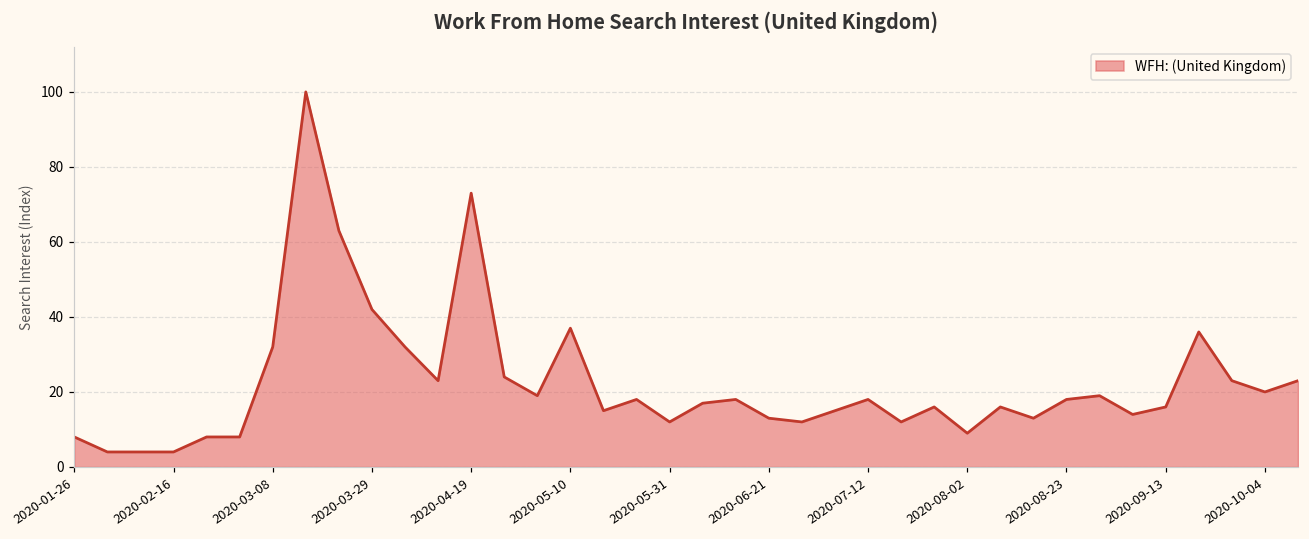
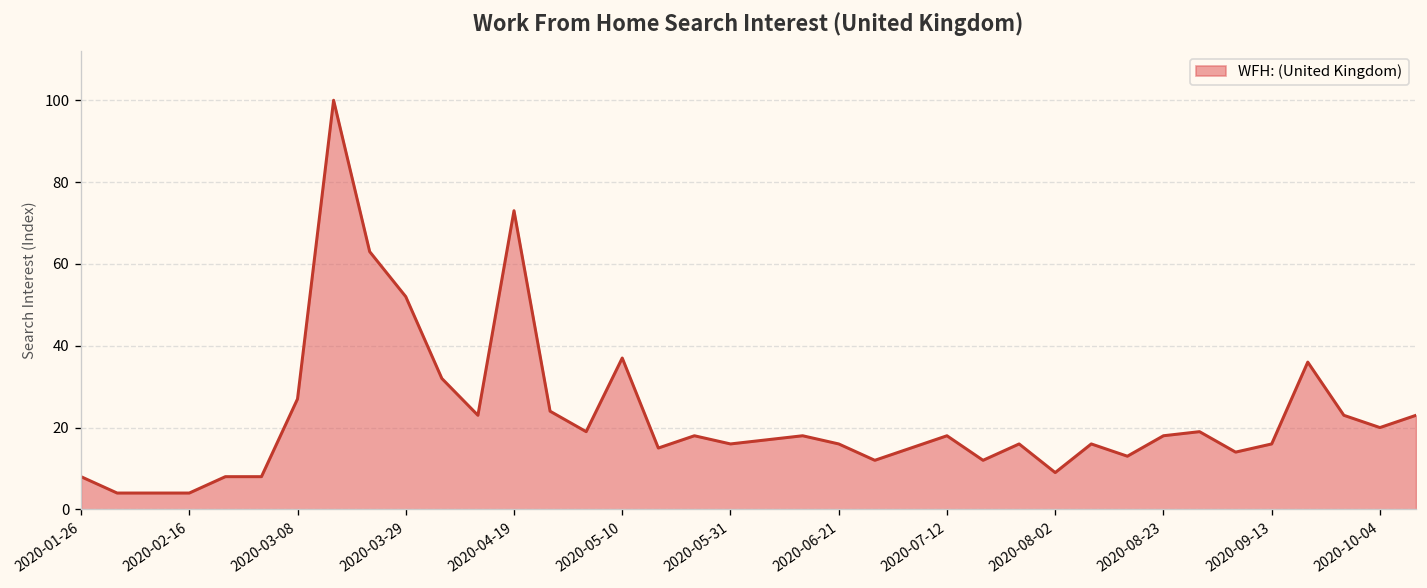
  {
    "2020-01-26": 8,
    "2020-02-16": 4,
-   "2020-03-08": 32,
-   "2020-03-29": 42,
+   "2020-03-08": 27,
+   "2020-03-29": 52,
    "2020-04-19": 73,
    "2020-05-10": 37,
-   "2020-05-31": 12,
-   "2020-06-21": 13,
+   "2020-05-31": 16,
+   "2020-06-21": 16,
    "2020-07-12": 18,
    "2020-08-02": 9,
    "2020-08-23": 18,
    "2020-09-13": 16,
    "2020-10-04": 20
  }
